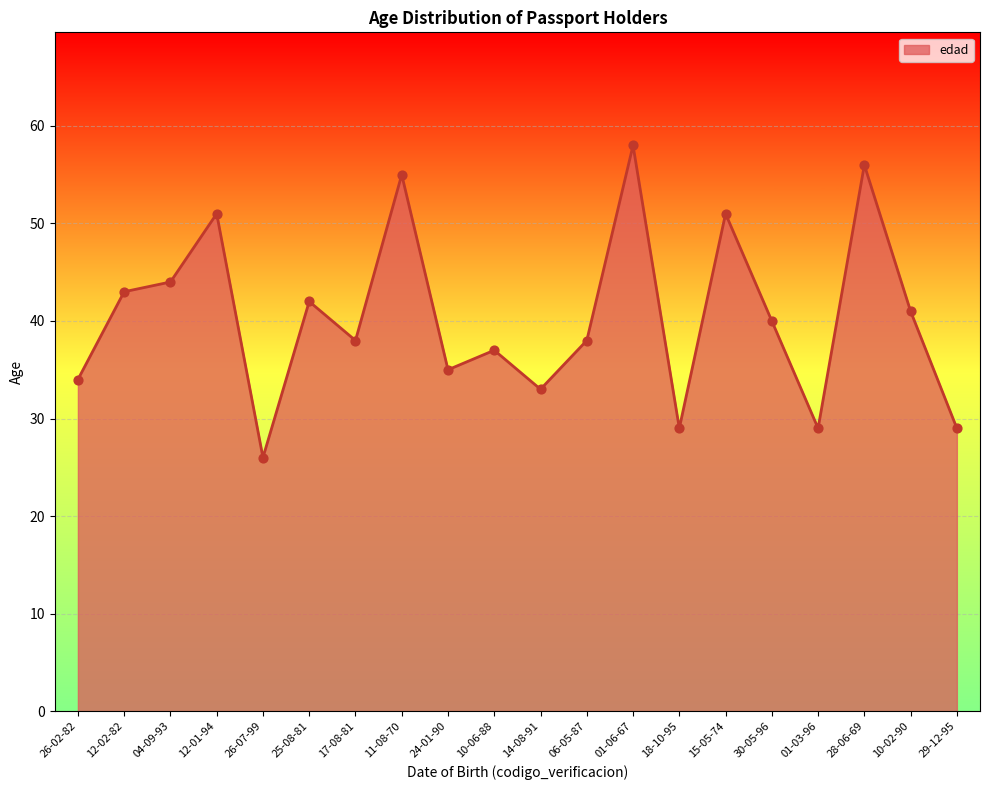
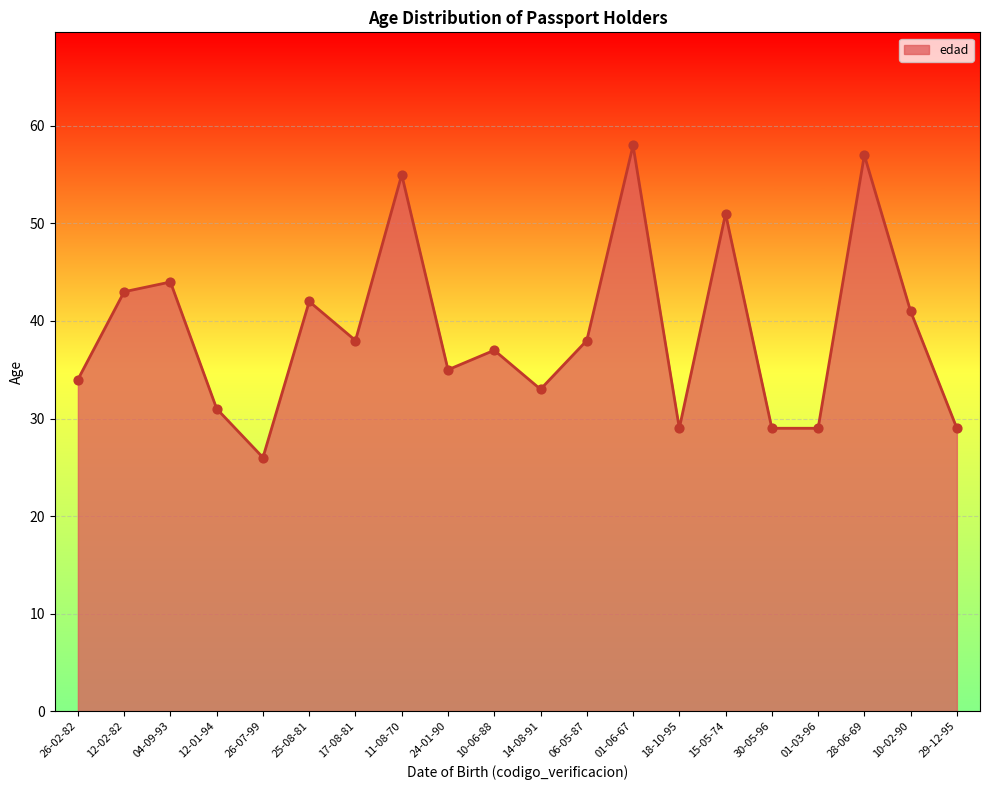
  {
    "26-02-82": 34,
    "12-02-82": 43,
    "04-09-93": 44,
-   "12-01-94": 51,
+   "12-01-94": 31,
    "26-07-99": 26,
    "25-08-81": 42,
    "17-08-81": 38,
    "11-08-70": 55,
    "24-01-90": 35,
    "10-06-88": 37,
    "14-08-91": 33,
    "06-05-87": 38,
    "01-06-67": 58,
    "18-10-95": 29,
    "15-05-74": 51,
-   "30-05-96": 40,
+   "30-05-96": 29,
    "01-03-96": 29,
-   "28-06-69": 56,
+   "28-06-69": 57,
    "10-02-90": 41,
    "29-12-95": 29
  }
